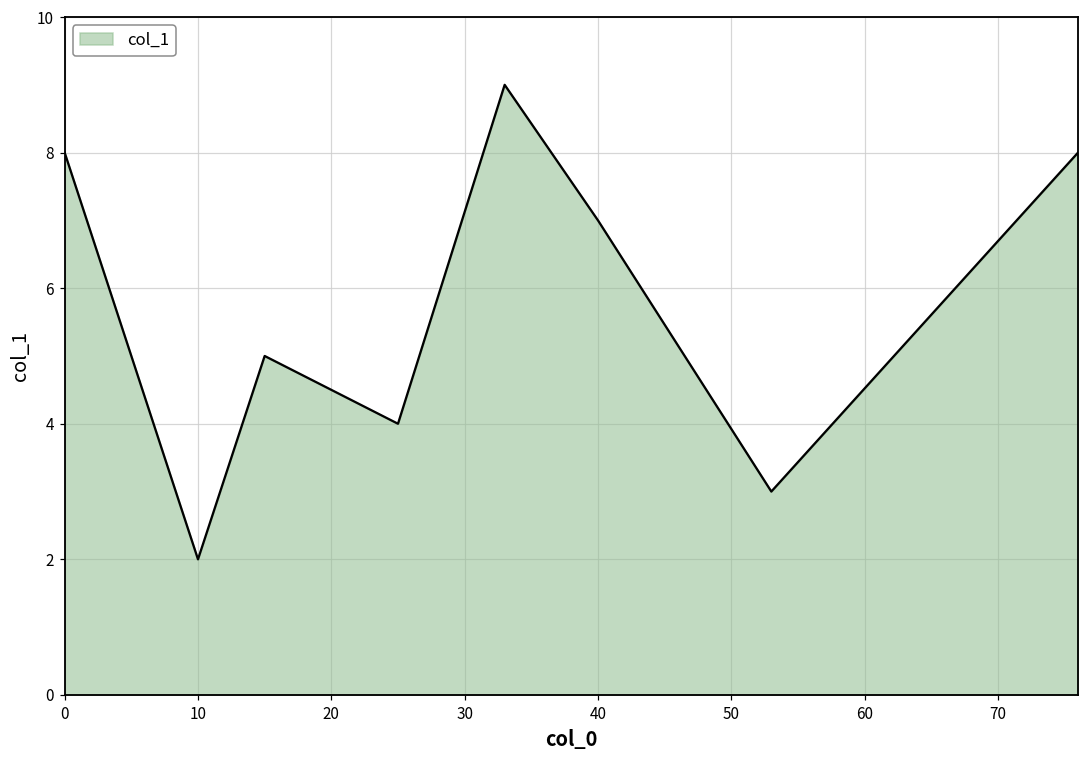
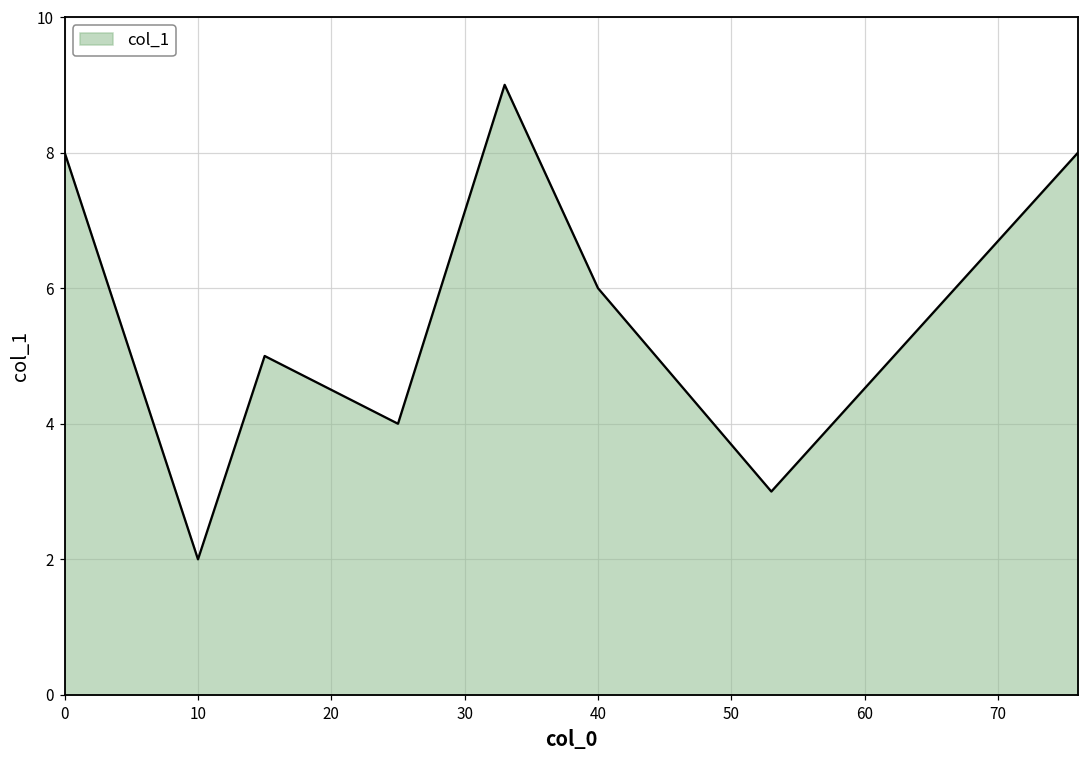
  {
    "0": 8,
    "10": 2,
-   "40": 7
+   "40": 6
  }
